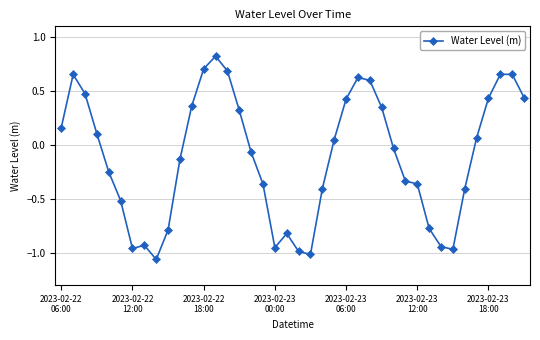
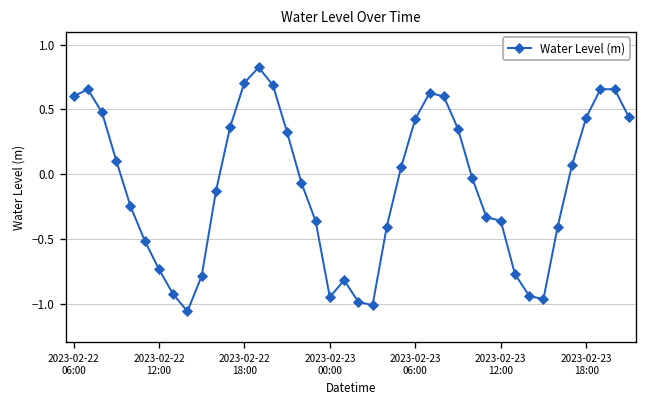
  {
-   "2023-02-22 06:00": 0.16,
-   "2023-02-22 12:00": -0.96,
+   "2023-02-22 06:00": 0.60,
+   "2023-02-22 12:00": -0.74,
    "2023-02-22 18:00": 0.71,
    "2023-02-23 00:00": -0.95,
    "2023-02-23 06:00": 0.42,
    "2023-02-23 12:00": -0.36,
    "2023-02-23 18:00": 0.43
  }
